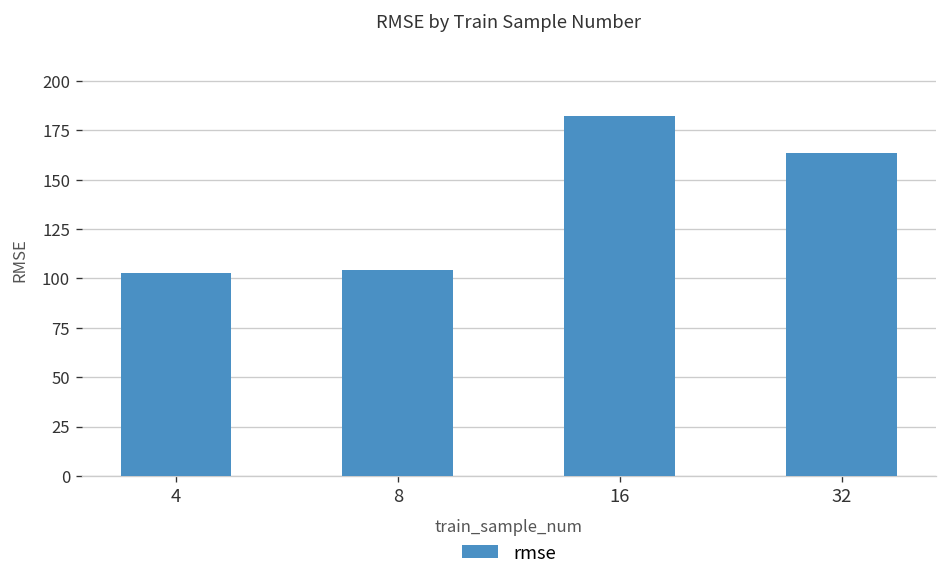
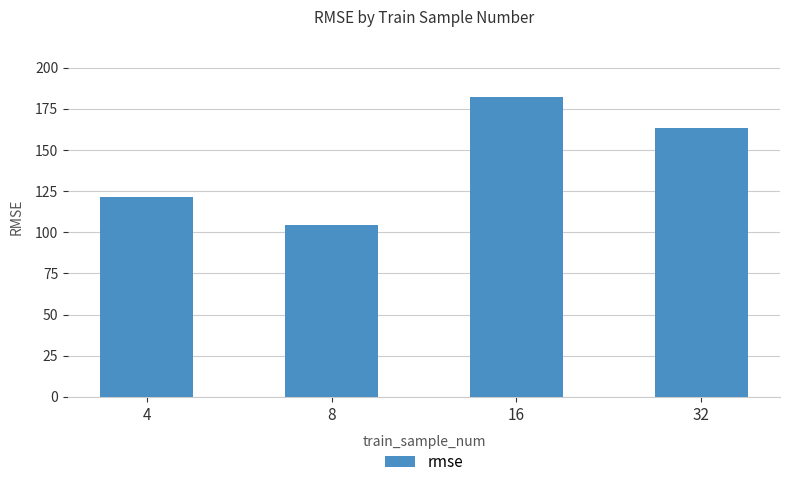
  {
-   "4": 103,
+   "4": 121,
    "8": 104,
    "16": 182,
    "32": 163
  }
